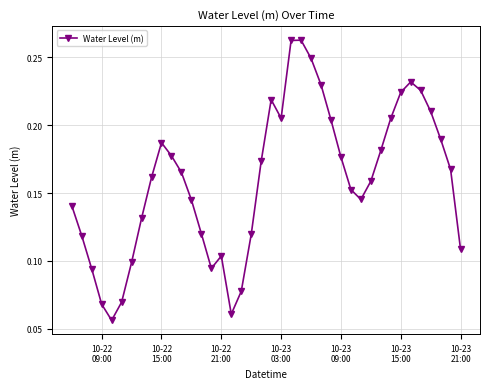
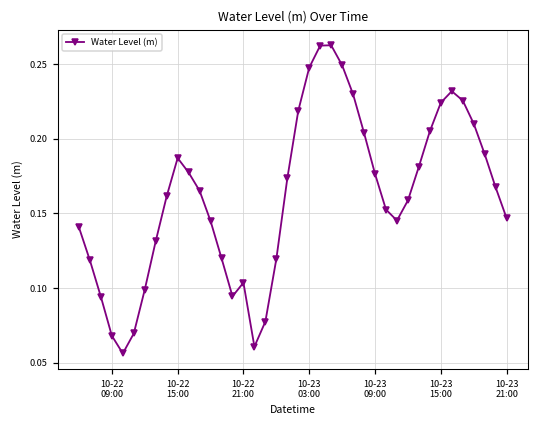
  {
    "10-22 09:00": 0.068,
    "10-22 15:00": 0.187,
    "10-22 21:00": 0.104,
-   "10-23 03:00": 0.205,
+   "10-23 03:00": 0.248,
    "10-23 09:00": 0.177,
    "10-23 15:00": 0.224,
-   "10-23 21:00": 0.108
+   "10-23 21:00": 0.147
  }
